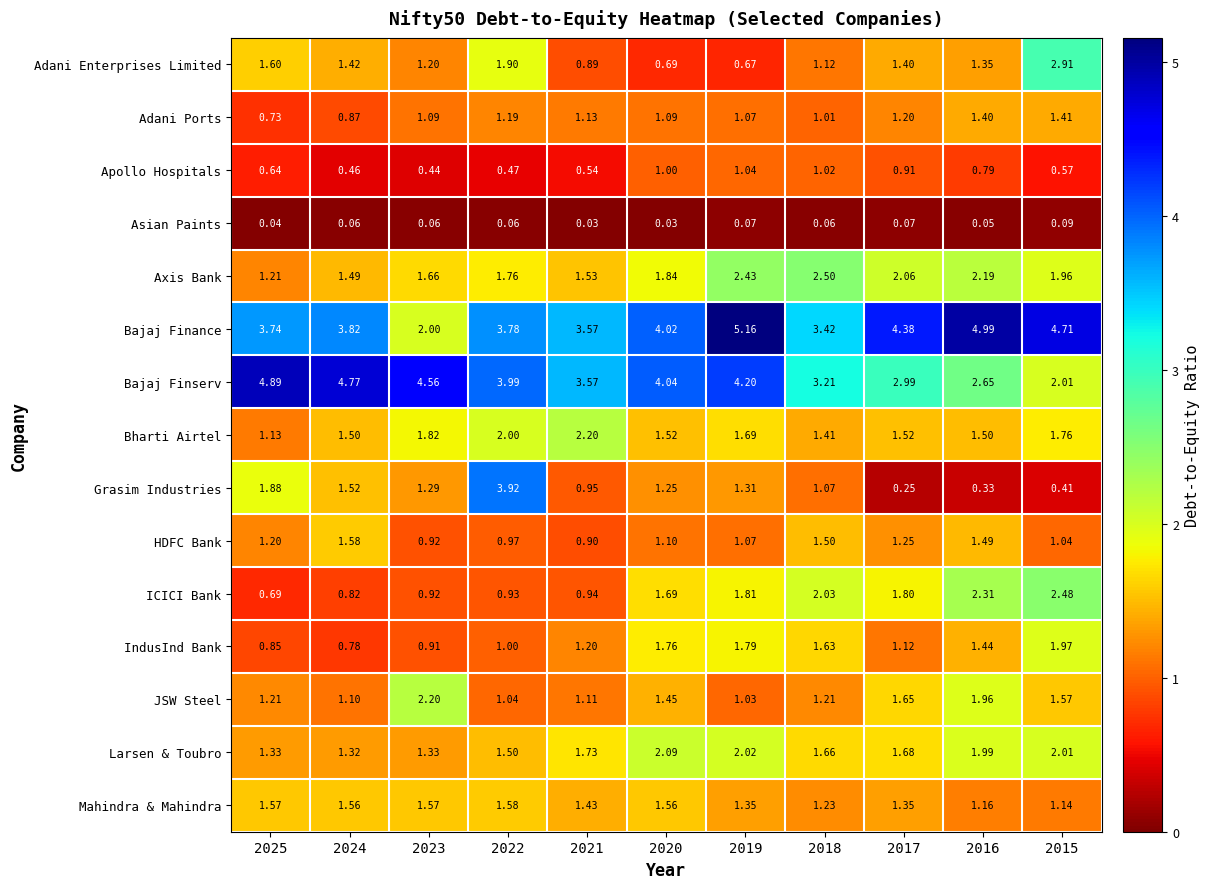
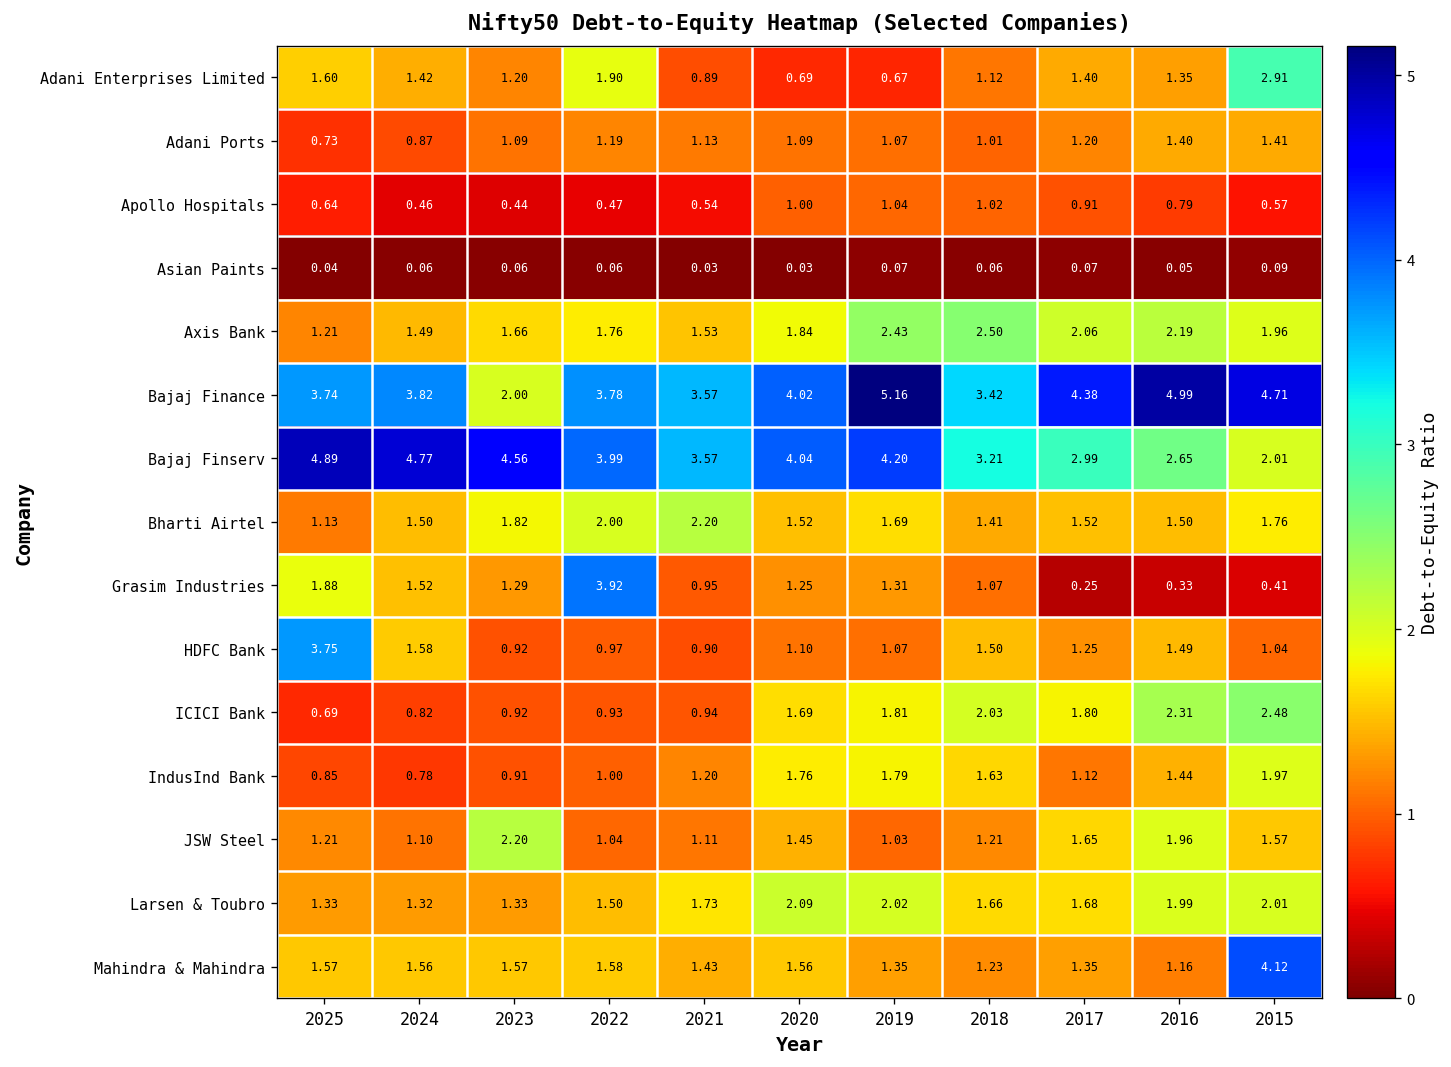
  {
    "Adani Enterprises Limited": {
      "2025": 1.60,
      "2024": 1.42,
      "2023": 1.20,
      "2022": 1.90,
      "2021": 0.89,
      "2020": 0.69,
      "2019": 0.67,
      "2018": 1.12,
      "2017": 1.40,
      "2016": 1.35,
      "2015": 2.91
    },
    "Adani Ports": {
      "2025": 0.73,
      "2024": 0.87,
      "2023": 1.09,
      "2022": 1.19,
      "2021": 1.13,
      "2020": 1.09,
      "2019": 1.07,
      "2018": 1.01,
      "2017": 1.20,
      "2016": 1.40,
      "2015": 1.41
    },
    "Apollo Hospitals": {
      "2025": 0.64,
      "2024": 0.46,
      "2023": 0.44,
      "2022": 0.47,
      "2021": 0.54,
      "2020": 1.00,
      "2019": 1.04,
      "2018": 1.02,
      "2017": 0.91,
      "2016": 0.79,
      "2015": 0.57
    },
    "Asian Paints": {
      "2025": 0.04,
      "2024": 0.06,
      "2023": 0.06,
      "2022": 0.06,
      "2021": 0.03,
      "2020": 0.03,
      "2019": 0.07,
      "2018": 0.06,
      "2017": 0.07,
      "2016": 0.05,
      "2015": 0.09
    },
    "Axis Bank": {
      "2025": 1.21,
      "2024": 1.49,
      "2023": 1.66,
      "2022": 1.76,
      "2021": 1.53,
      "2020": 1.84,
      "2019": 2.43,
      "2018": 2.50,
      "2017": 2.06,
      "2016": 2.19,
      "2015": 1.96
    },
    "Bajaj Finance": {
      "2025": 3.74,
      "2024": 3.82,
      "2023": 2.00,
      "2022": 3.78,
      "2021": 3.57,
      "2020": 4.02,
      "2019": 5.16,
      "2018": 3.42,
      "2017": 4.38,
      "2016": 4.99,
      "2015": 4.71
    },
    "Bajaj Finserv": {
      "2025": 4.89,
      "2024": 4.77,
      "2023": 4.56,
      "2022": 3.99,
      "2021": 3.57,
      "2020": 4.04,
      "2019": 4.20,
      "2018": 3.21,
      "2017": 2.99,
      "2016": 2.65,
      "2015": 2.01
    },
    "Bharti Airtel": {
      "2025": 1.13,
      "2024": 1.50,
      "2023": 1.82,
      "2022": 2.00,
      "2021": 2.20,
      "2020": 1.52,
      "2019": 1.69,
      "2018": 1.41,
      "2017": 1.52,
      "2016": 1.50,
      "2015": 1.76
    },
    "Grasim Industries": {
      "2025": 1.88,
      "2024": 1.52,
      "2023": 1.29,
      "2022": 3.92,
      "2021": 0.95,
      "2020": 1.25,
      "2019": 1.31,
      "2018": 1.07,
      "2017": 0.25,
      "2016": 0.33,
      "2015": 0.41
    },
    "HDFC Bank": {
-     "2025": 1.20,
+     "2025": 3.75,
      "2024": 1.58,
      "2023": 0.92,
      "2022": 0.97,
      "2021": 0.90,
      "2020": 1.10,
      "2019": 1.07,
      "2018": 1.50,
      "2017": 1.25,
      "2016": 1.49,
      "2015": 1.04
    },
    "ICICI Bank": {
      "2025": 0.69,
      "2024": 0.82,
      "2023": 0.92,
      "2022": 0.93,
      "2021": 0.94,
      "2020": 1.69,
      "2019": 1.81,
      "2018": 2.03,
      "2017": 1.80,
      "2016": 2.31,
      "2015": 2.48
    },
    "IndusInd Bank": {
      "2025": 0.85,
      "2024": 0.78,
      "2023": 0.91,
      "2022": 1.00,
      "2021": 1.20,
      "2020": 1.76,
      "2019": 1.79,
      "2018": 1.63,
      "2017": 1.12,
      "2016": 1.44,
      "2015": 1.97
    },
    "JSW Steel": {
      "2025": 1.21,
      "2024": 1.10,
      "2023": 2.20,
      "2022": 1.04,
      "2021": 1.11,
      "2020": 1.45,
      "2019": 1.03,
      "2018": 1.21,
      "2017": 1.65,
      "2016": 1.96,
      "2015": 1.57
    },
    "Larsen & Toubro": {
      "2025": 1.33,
      "2024": 1.32,
      "2023": 1.33,
      "2022": 1.50,
      "2021": 1.73,
      "2020": 2.09,
      "2019": 2.02,
      "2018": 1.66,
      "2017": 1.68,
      "2016": 1.99,
      "2015": 2.01
    },
    "Mahindra & Mahindra": {
      "2025": 1.57,
      "2024": 1.56,
      "2023": 1.57,
      "2022": 1.58,
      "2021": 1.43,
      "2020": 1.56,
      "2019": 1.35,
      "2018": 1.23,
      "2017": 1.35,
      "2016": 1.16,
-     "2015": 1.14
+     "2015": 4.12
    }
  }
